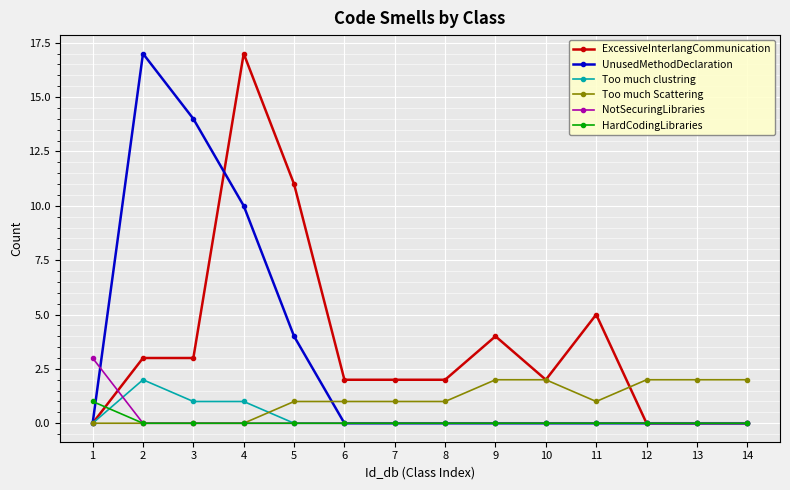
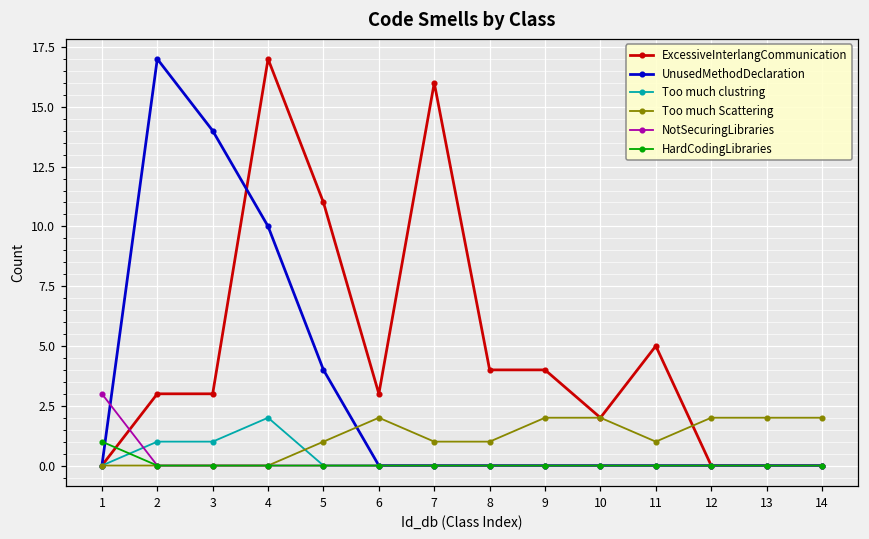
  {
    "ExcessiveInterlangCommunication": {
      "2": 3,
      "3": 3,
      "4": 17,
      "5": 11,
-     "6": 2,
-     "7": 2,
-     "8": 2,
+     "6": 3,
+     "7": 16,
+     "8": 4,
      "9": 4,
      "11": 5
    },
    "UnusedMethodDeclaration": {
      "2": 17,
      "3": 14,
      "4": 10,
      "5": 4
    },
    "Too much clustring": {
-     "2": 2,
+     "2": 1,
      "3": 1,
-     "4": 1
+     "4": 2
    },
    "Too much Scattering": {
      "5": 1,
-     "6": 1,
+     "6": 2,
      "7": 1,
      "8": 1,
      "9": 2,
      "11": 1,
      "12": 2,
      "13": 2,
      "14": 2
    },
    "NotSecuringLibraries": {
      "1": 3
    },
    "HardCodingLibraries": {
      "1": 1
    }
  }
